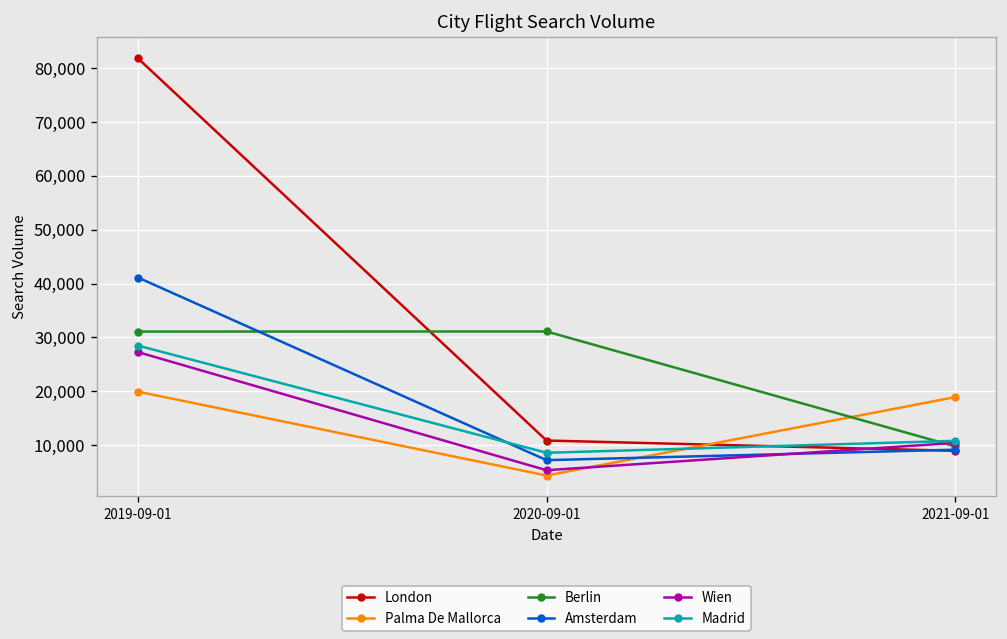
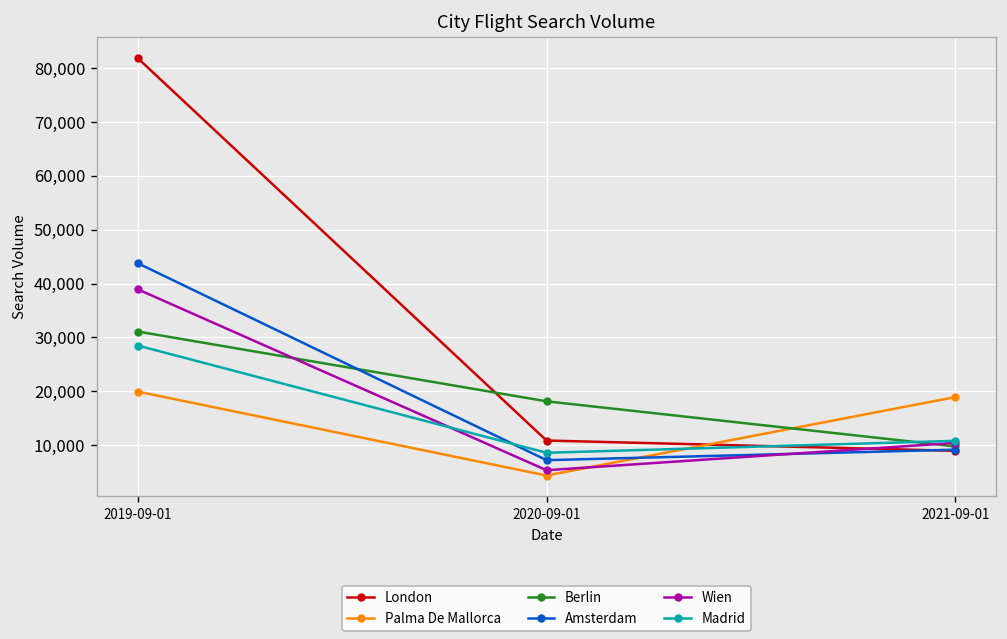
  {
    "London": {
      "2019-09-01": "82,000",
      "2020-09-01": "11,000"
    },
    "Palma De Mallorca": {
      "2019-09-01": "20,000",
      "2020-09-01": "4,000",
      "2021-09-01": "19,000"
    },
    "Berlin": {
      "2019-09-01": "31,000",
-     "2020-09-01": "31,000",
+     "2020-09-01": "18,000",
      "2021-09-01": "10,000"
    },
    "Amsterdam": {
-     "2019-09-01": "41,000",
+     "2019-09-01": "44,000",
      "2020-09-01": "7,000"
    },
    "Wien": {
-     "2019-09-01": "27,000",
+     "2019-09-01": "39,000",
      "2020-09-01": "5,000"
    },
    "Madrid": {
      "2019-09-01": "28,000",
      "2020-09-01": "9,000"
    }
  }
